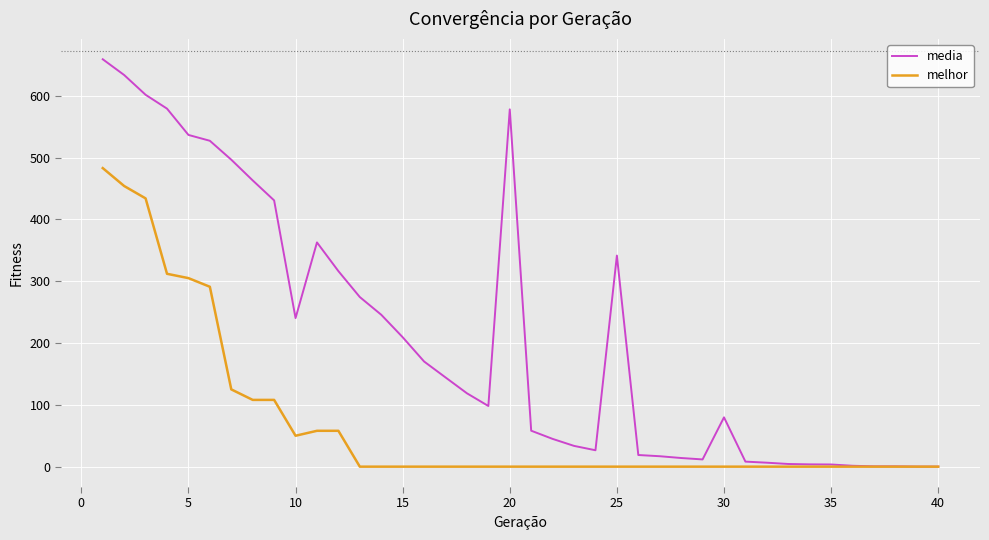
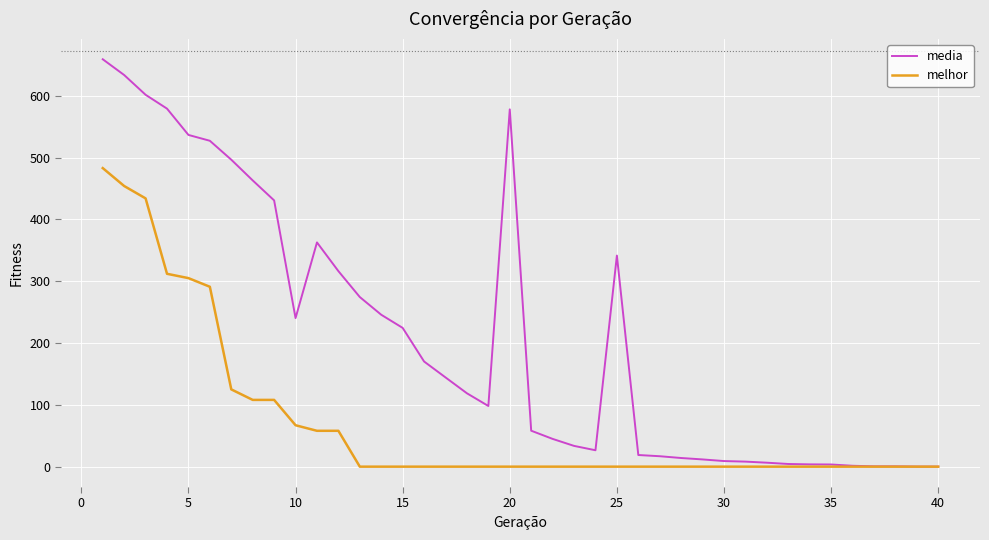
  {
    "media": {
      "5": 540,
      "10": 240,
-     "15": 210,
+     "15": 220,
      "20": 580,
      "25": 340,
-     "30": 80
+     "30": 10
    },
    "melhor": {
      "5": 310,
-     "10": 50,
+     "10": 70,
      "15": 0,
      "20": 0,
      "25": 0,
      "30": 0
    }
  }
